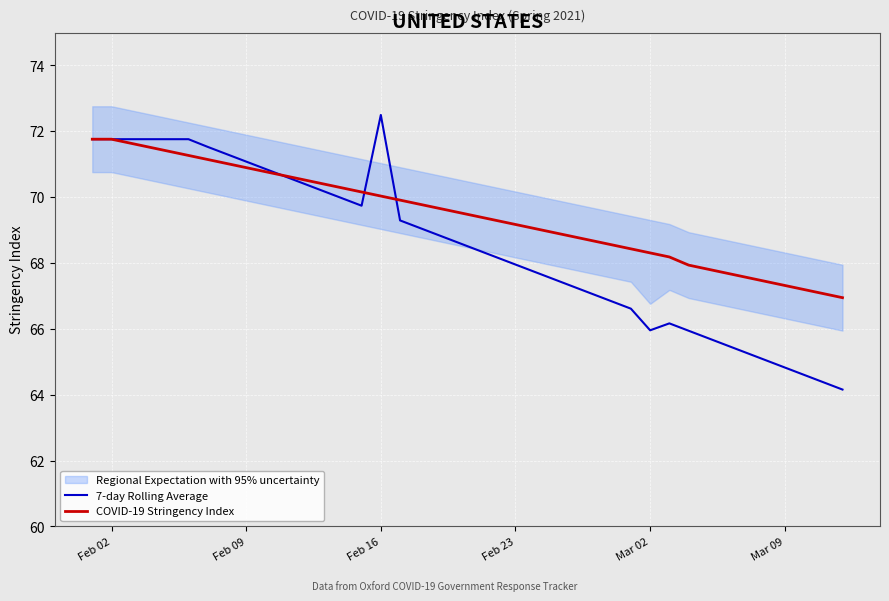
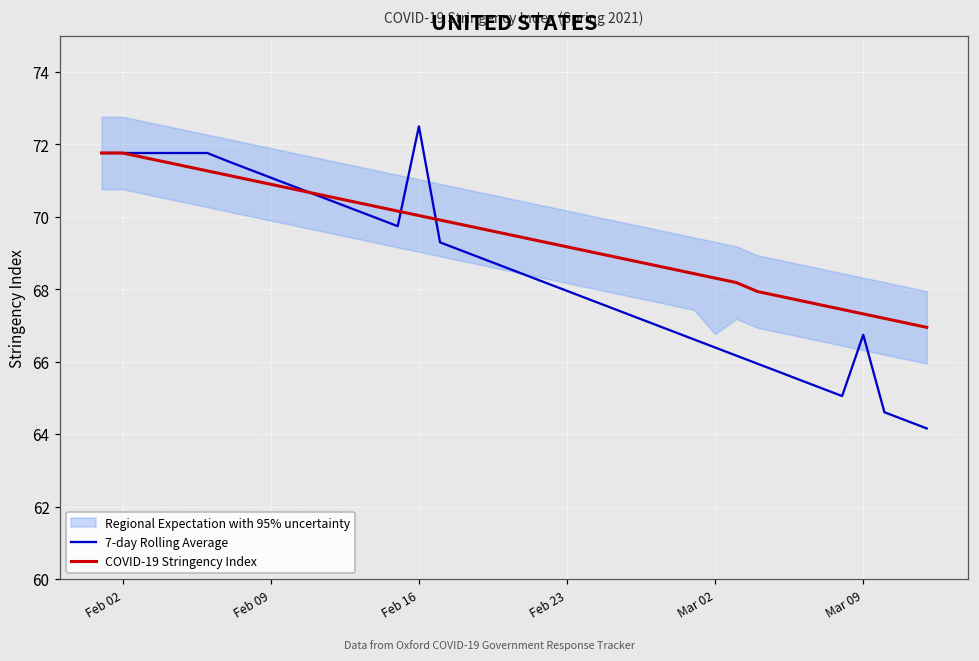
  {
    "7-day Rolling Average": {
      "Feb 09": 71.1,
      "Feb 16": 72.5,
      "Feb 23": 68.0,
-     "Mar 02": 66.0,
-     "Mar 09": 64.8
+     "Mar 02": 66.4,
+     "Mar 09": 66.7
    },
    "COVID-19 Stringency Index": {
      "Feb 09": 70.9,
      "Feb 16": 70.0,
      "Feb 23": 69.2,
      "Mar 02": 68.3,
      "Mar 09": 67.3
    }
  }
